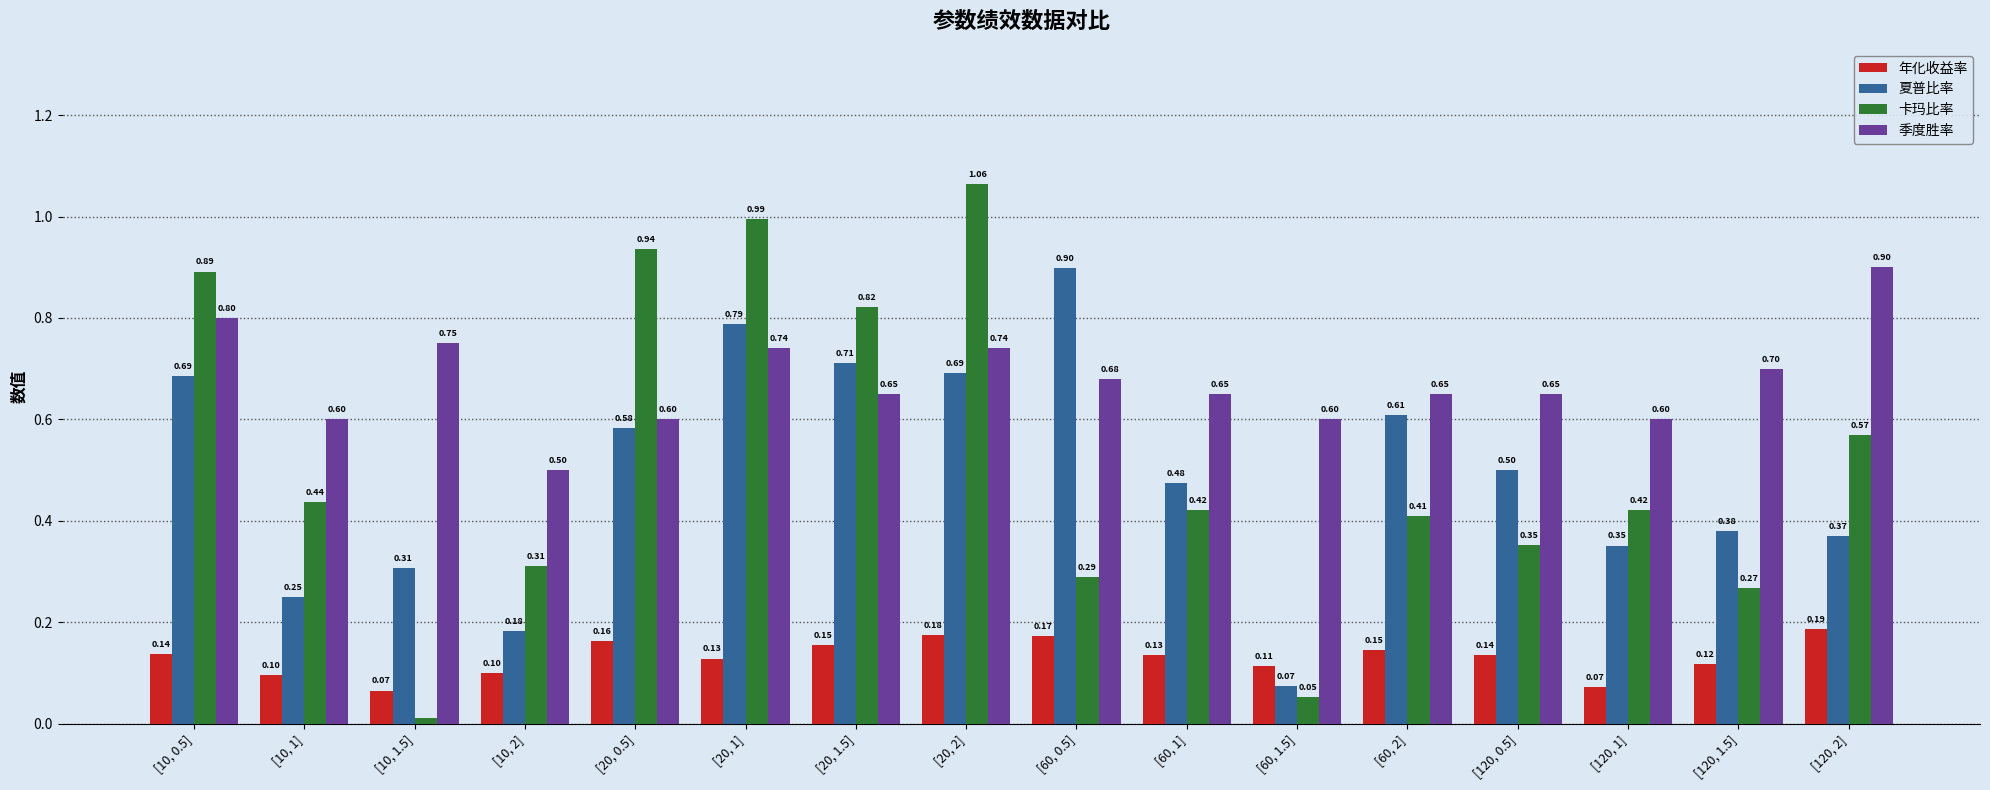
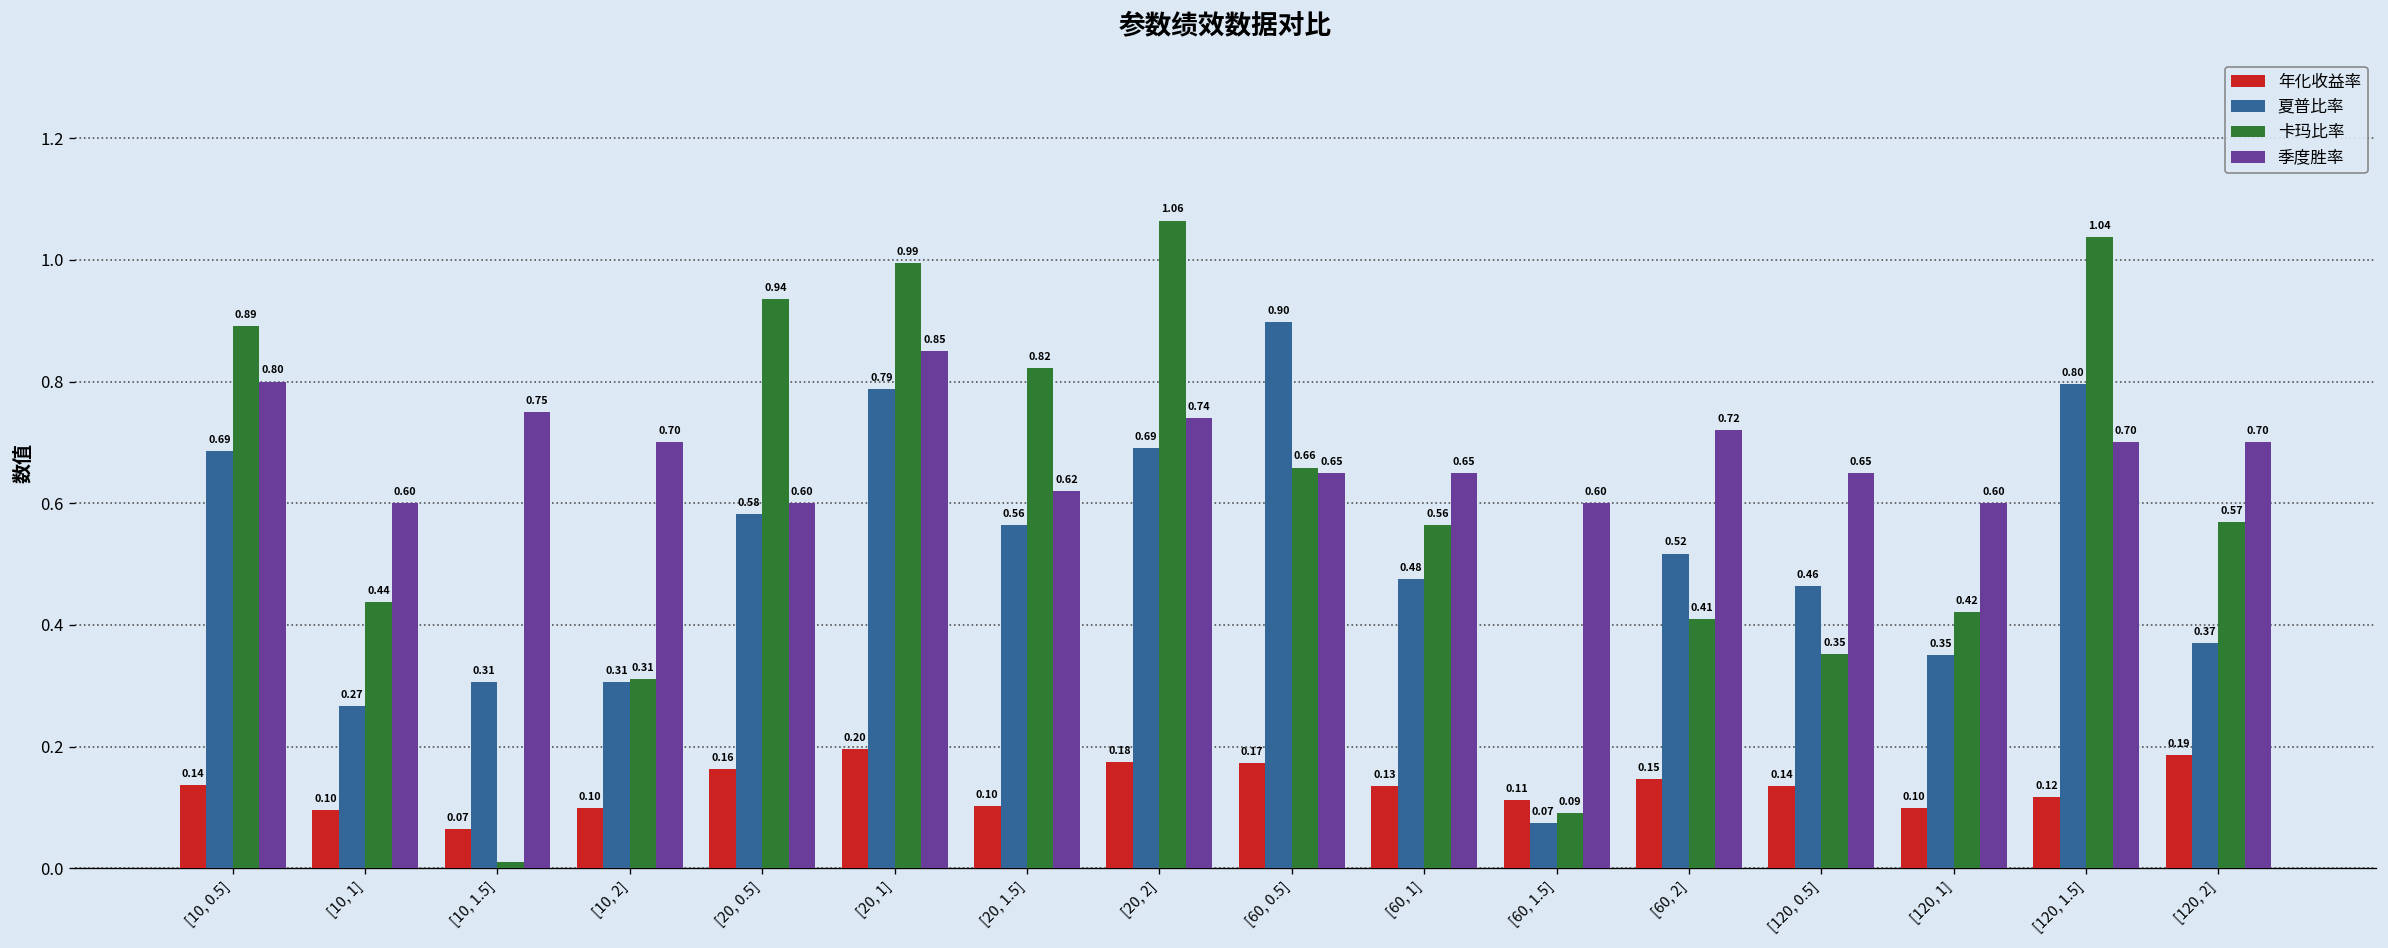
  {
    "年化收益率": {
      "[10, 0.5]": 0.14,
      "[10, 1]": 0.10,
      "[10, 1.5]": 0.07,
      "[10, 2]": 0.10,
      "[20, 0.5]": 0.16,
-     "[20, 1]": 0.13,
-     "[20, 1.5]": 0.15,
+     "[20, 1]": 0.20,
+     "[20, 1.5]": 0.10,
      "[20, 2]": 0.18,
      "[60, 0.5]": 0.17,
      "[60, 1]": 0.13,
      "[60, 1.5]": 0.11,
      "[60, 2]": 0.15,
      "[120, 0.5]": 0.14,
-     "[120, 1]": 0.07,
+     "[120, 1]": 0.10,
      "[120, 1.5]": 0.12,
      "[120, 2]": 0.19
    },
    "夏普比率": {
      "[10, 0.5]": 0.69,
-     "[10, 1]": 0.25,
+     "[10, 1]": 0.27,
      "[10, 1.5]": 0.31,
-     "[10, 2]": 0.18,
+     "[10, 2]": 0.31,
      "[20, 0.5]": 0.58,
      "[20, 1]": 0.79,
-     "[20, 1.5]": 0.71,
+     "[20, 1.5]": 0.56,
      "[20, 2]": 0.69,
      "[60, 0.5]": 0.90,
      "[60, 1]": 0.48,
      "[60, 1.5]": 0.07,
-     "[60, 2]": 0.61,
-     "[120, 0.5]": 0.50,
+     "[60, 2]": 0.52,
+     "[120, 0.5]": 0.46,
      "[120, 1]": 0.35,
-     "[120, 1.5]": 0.38,
+     "[120, 1.5]": 0.80,
      "[120, 2]": 0.37
    },
    "卡玛比率": {
      "[10, 0.5]": 0.89,
      "[10, 1]": 0.44,
      "[10, 2]": 0.31,
      "[20, 0.5]": 0.94,
      "[20, 1]": 0.99,
      "[20, 1.5]": 0.82,
      "[20, 2]": 1.06,
-     "[60, 0.5]": 0.29,
-     "[60, 1]": 0.42,
-     "[60, 1.5]": 0.05,
+     "[60, 0.5]": 0.66,
+     "[60, 1]": 0.56,
+     "[60, 1.5]": 0.09,
      "[60, 2]": 0.41,
      "[120, 0.5]": 0.35,
      "[120, 1]": 0.42,
-     "[120, 1.5]": 0.27,
+     "[120, 1.5]": 1.04,
      "[120, 2]": 0.57
    },
    "季度胜率": {
      "[10, 0.5]": 0.80,
      "[10, 1]": 0.60,
      "[10, 1.5]": 0.75,
-     "[10, 2]": 0.50,
+     "[10, 2]": 0.70,
      "[20, 0.5]": 0.60,
-     "[20, 1]": 0.74,
-     "[20, 1.5]": 0.65,
+     "[20, 1]": 0.85,
+     "[20, 1.5]": 0.62,
      "[20, 2]": 0.74,
-     "[60, 0.5]": 0.68,
+     "[60, 0.5]": 0.65,
      "[60, 1]": 0.65,
      "[60, 1.5]": 0.60,
-     "[60, 2]": 0.65,
+     "[60, 2]": 0.72,
      "[120, 0.5]": 0.65,
      "[120, 1]": 0.60,
      "[120, 1.5]": 0.70,
-     "[120, 2]": 0.90
+     "[120, 2]": 0.70
    }
  }
